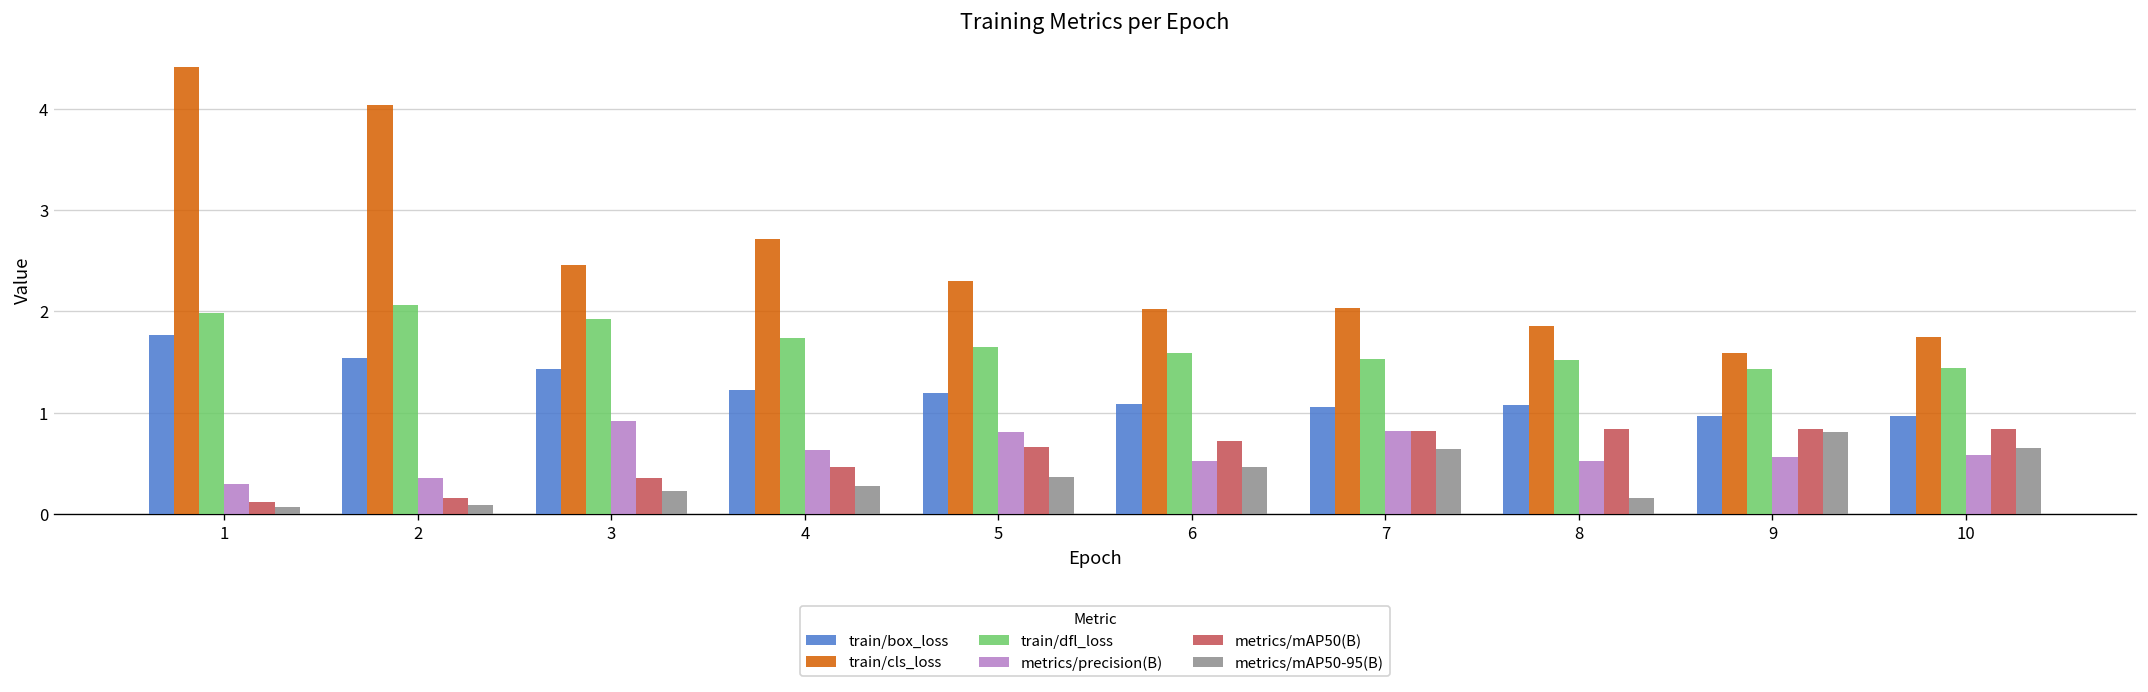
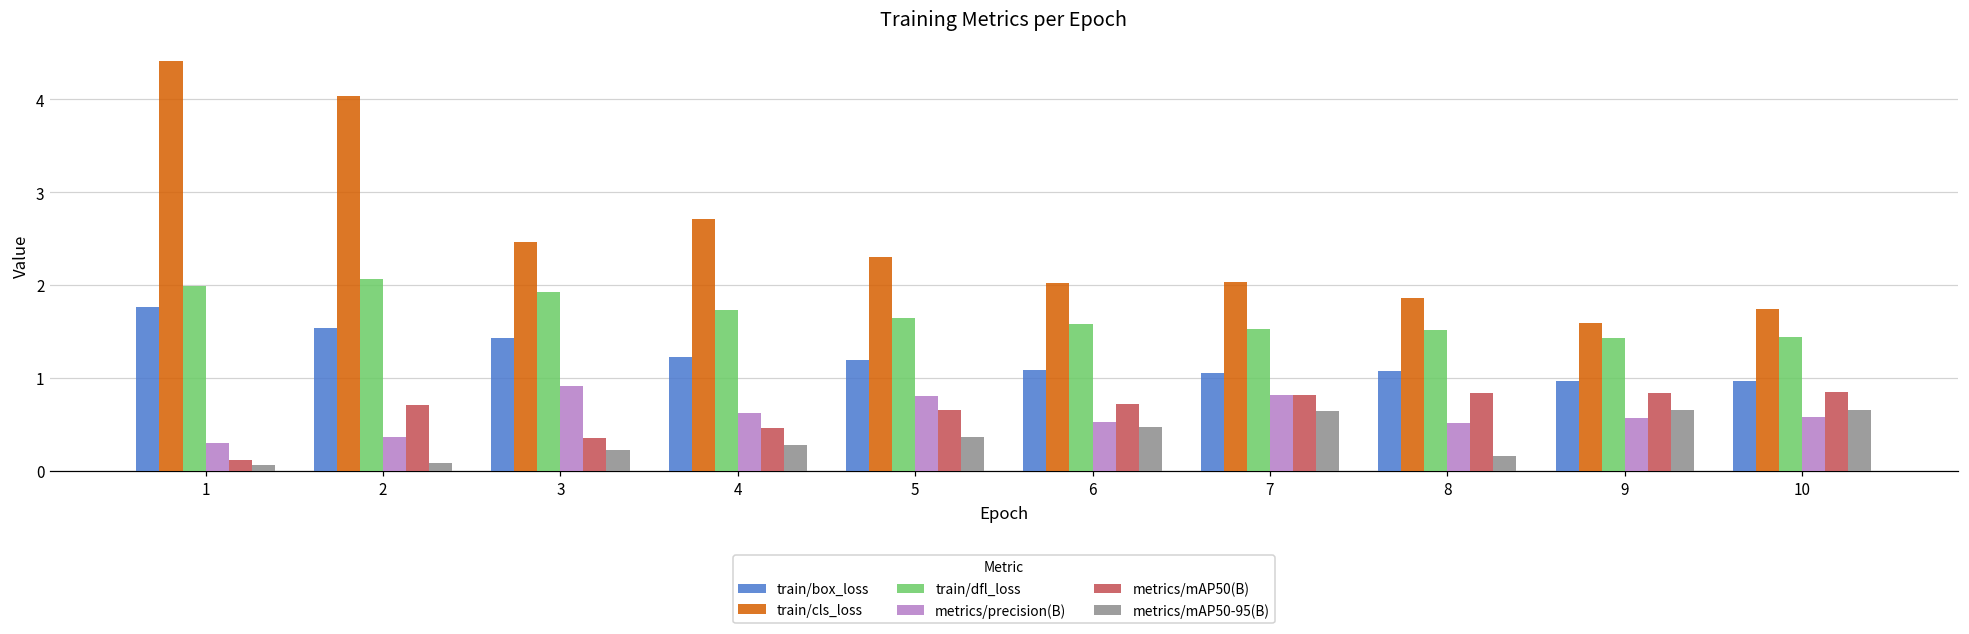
  {
    "train/box_loss": {
      "1": 1.8,
      "2": 1.5,
      "3": 1.4,
      "4": 1.2,
      "5": 1.2,
      "6": 1.1,
      "7": 1.1,
      "8": 1.1,
      "9": 1.0,
      "10": 1.0
    },
    "train/cls_loss": {
      "1": 4.4,
      "2": 4.0,
      "3": 2.5,
      "4": 2.7,
      "5": 2.3,
      "6": 2.0,
      "7": 2.0,
      "8": 1.9,
      "9": 1.6,
      "10": 1.7
    },
    "train/dfl_loss": {
      "1": 2.0,
      "2": 2.1,
      "3": 1.9,
      "4": 1.7,
      "5": 1.6,
      "6": 1.6,
      "7": 1.5,
      "8": 1.5,
      "9": 1.4,
      "10": 1.4
    },
    "metrics/precision(B)": {
      "1": 0.3,
      "2": 0.4,
      "3": 0.9,
      "4": 0.6,
      "5": 0.8,
      "6": 0.5,
      "7": 0.8,
      "8": 0.5,
      "9": 0.6,
      "10": 0.6
    },
    "metrics/mAP50(B)": {
      "1": 0.1,
-     "2": 0.2,
+     "2": 0.7,
      "3": 0.4,
      "4": 0.5,
      "5": 0.7,
      "6": 0.7,
      "7": 0.8,
      "8": 0.8,
      "9": 0.8,
      "10": 0.8
    },
    "metrics/mAP50-95(B)": {
      "1": 0.1,
      "2": 0.1,
      "3": 0.2,
      "4": 0.3,
      "5": 0.4,
      "6": 0.5,
      "7": 0.6,
      "8": 0.2,
-     "9": 0.8,
+     "9": 0.7,
      "10": 0.6
    }
  }
